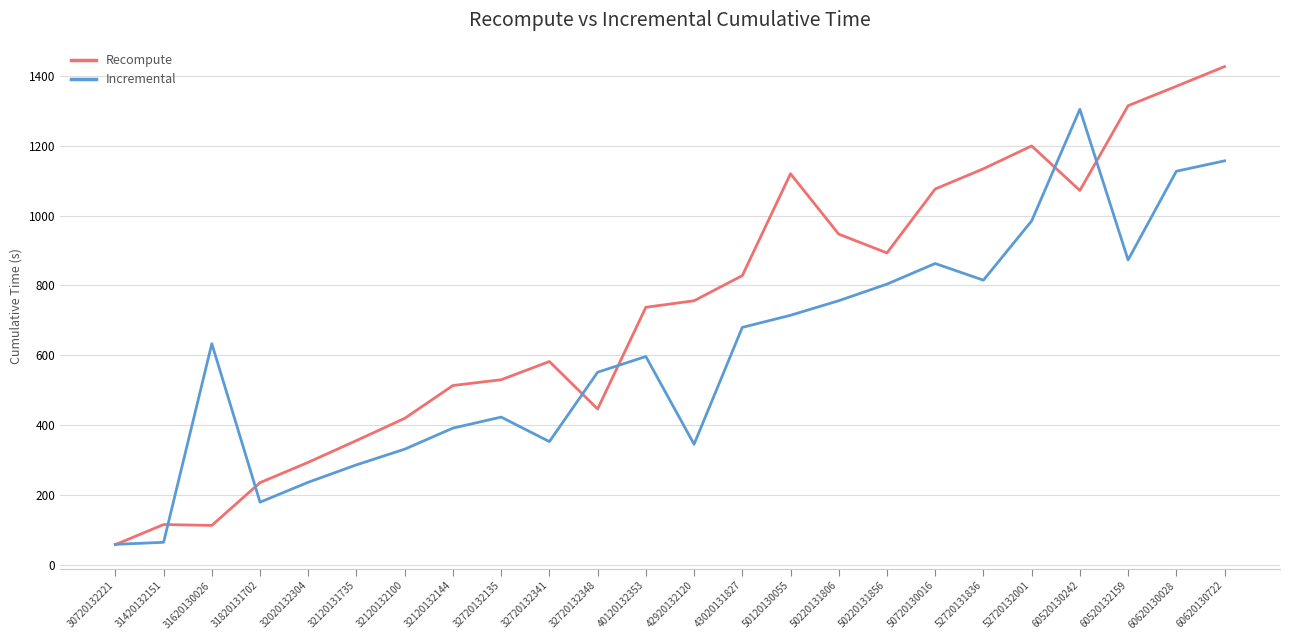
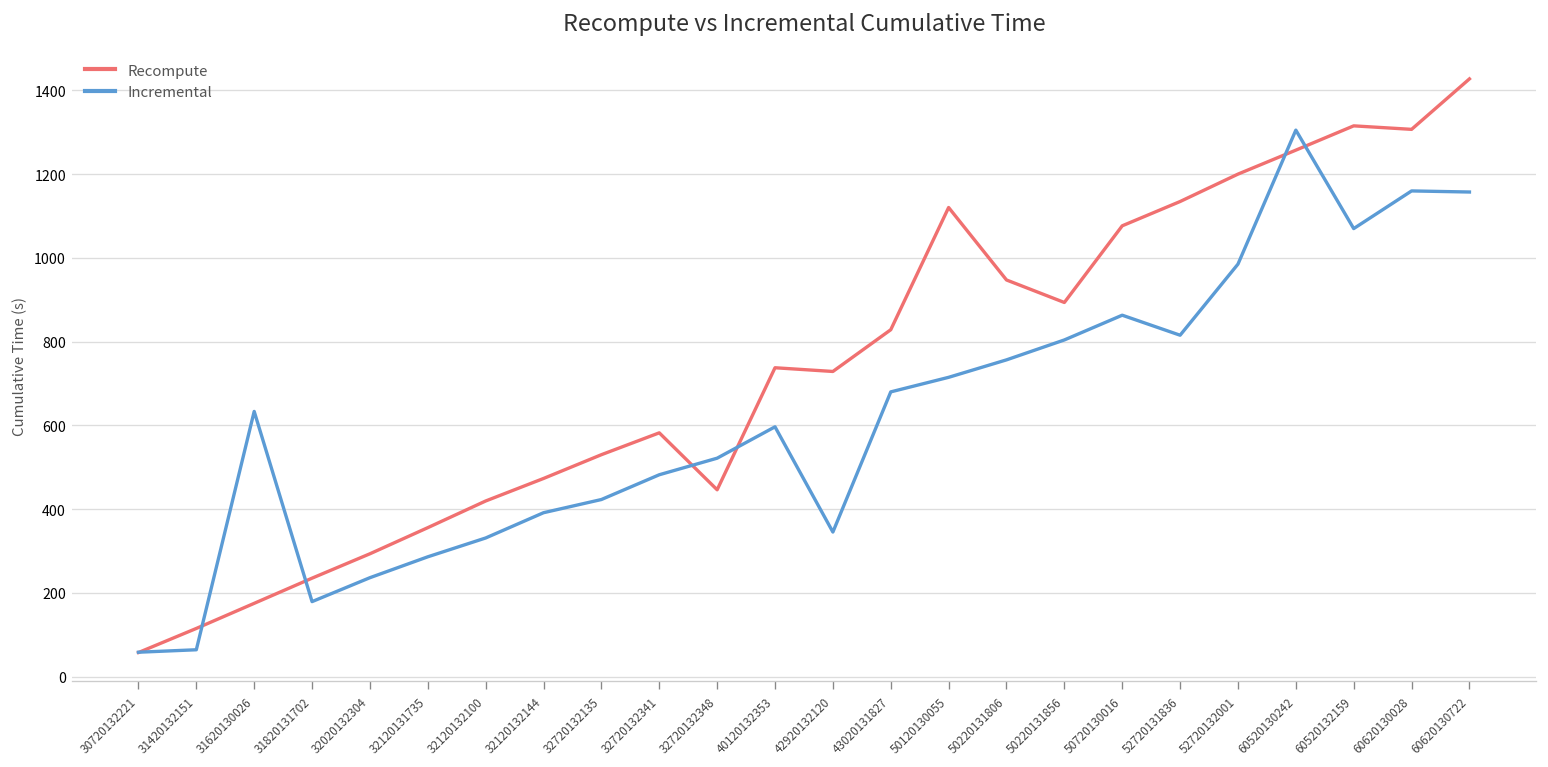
  {
    "Recompute": {
      "31420132151": 110,
-     "31620130026": 110,
+     "31620130026": 170,
      "31820131702": 230,
      "32020132304": 290,
      "32120131735": 360,
      "32120132100": 420,
-     "32120132144": 510,
+     "32120132144": 470,
      "32720132135": 530,
      "32720132341": 580,
      "32720132348": 450,
      "40120132353": 740,
-     "42920132120": 760,
+     "42920132120": 730,
      "43020131827": 830,
      "50120130055": 1120,
      "50220131806": 950,
      "50220131856": 890,
      "50720130016": 1080,
      "52720131836": 1130,
      "52720132001": 1200,
-     "60520130242": 1070,
+     "60520130242": 1260,
      "60520132159": 1320,
-     "60620130028": 1370,
+     "60620130028": 1310,
      "60620130722": 1430
    },
    "Incremental": {
      "31420132151": 60,
      "31620130026": 630,
      "31820131702": 180,
      "32020132304": 240,
      "32120131735": 290,
      "32120132100": 330,
      "32120132144": 390,
      "32720132135": 420,
-     "32720132341": 350,
-     "32720132348": 550,
+     "32720132341": 480,
+     "32720132348": 520,
      "40120132353": 600,
      "42920132120": 350,
      "43020131827": 680,
      "50120130055": 710,
      "50220131806": 760,
      "50220131856": 800,
      "50720130016": 860,
      "52720131836": 820,
      "52720132001": 980,
      "60520130242": 1300,
-     "60520132159": 870,
-     "60620130028": 1130,
+     "60520132159": 1070,
+     "60620130028": 1160,
      "60620130722": 1160
    }
  }
